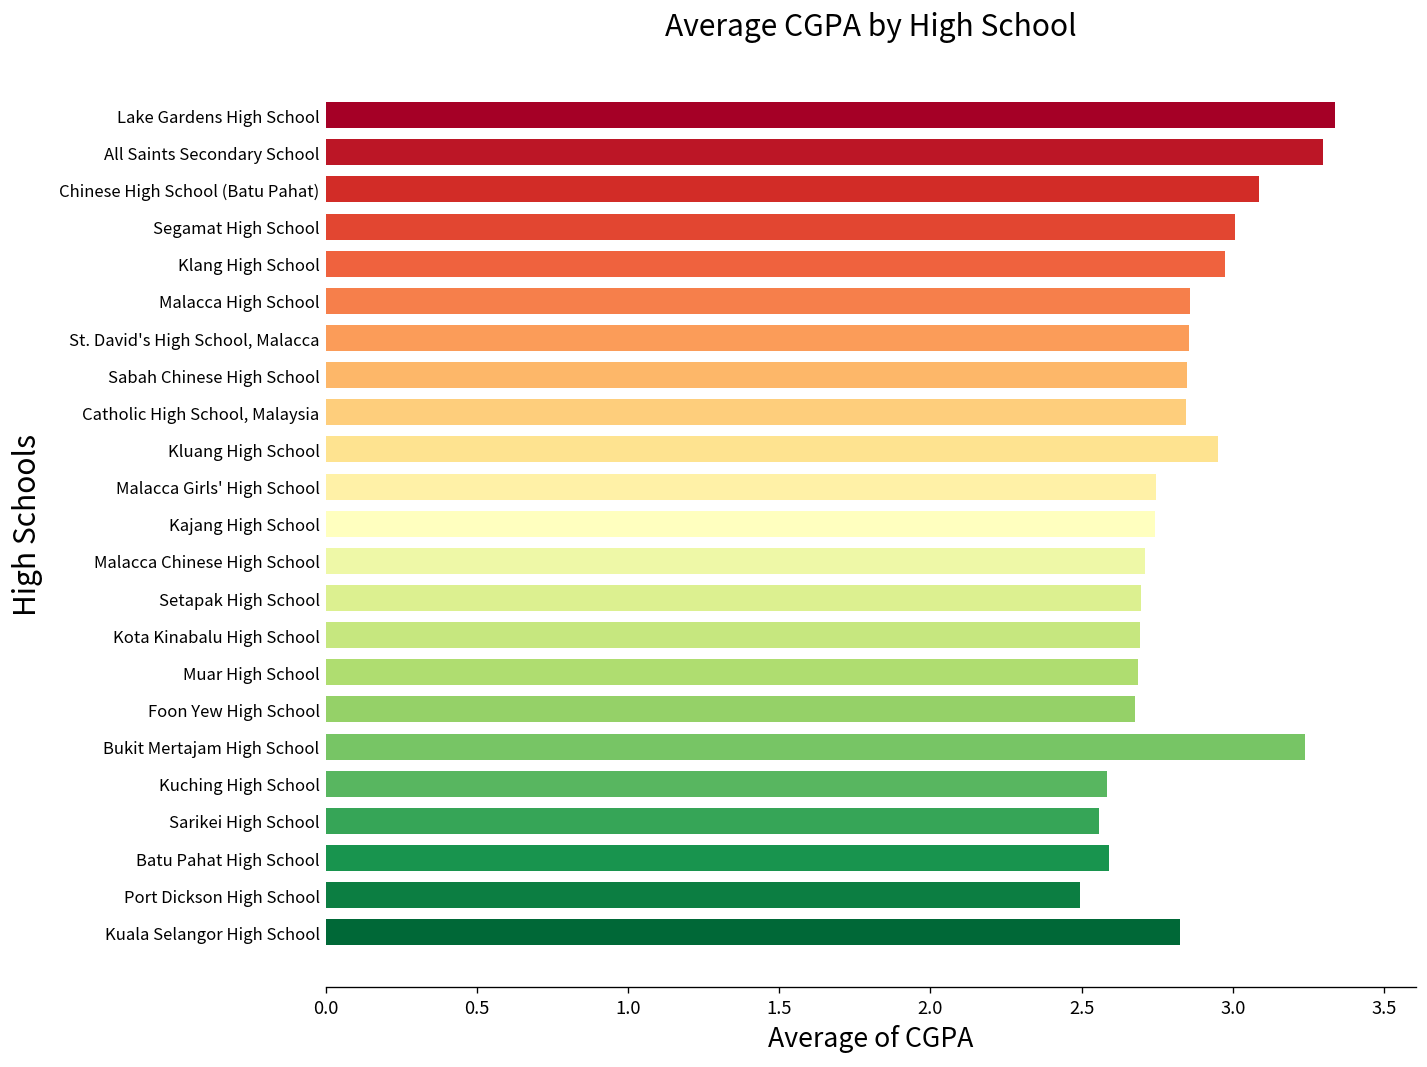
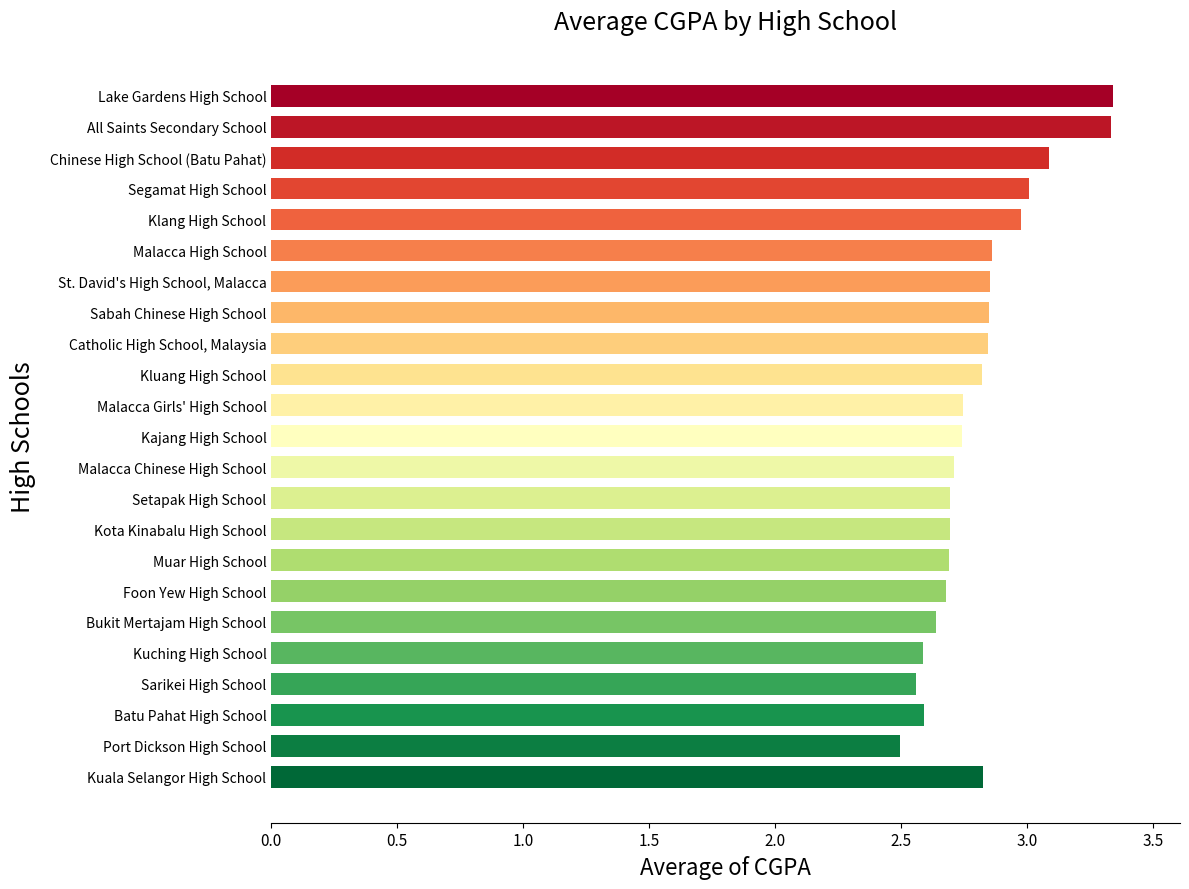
  {
    "Lake Gardens High School": 3.34,
-   "All Saints Secondary School": 3.30,
+   "All Saints Secondary School": 3.33,
    "Chinese High School (Batu Pahat)": 3.09,
    "Segamat High School": 3.01,
    "Klang High School": 2.98,
    "Malacca High School": 2.86,
    "St. David's High School, Malacca": 2.85,
    "Sabah Chinese High School": 2.85,
    "Catholic High School, Malaysia": 2.85,
-   "Kluang High School": 2.95,
+   "Kluang High School": 2.82,
    "Malacca Girls' High School": 2.75,
    "Kajang High School": 2.74,
    "Malacca Chinese High School": 2.71,
    "Setapak High School": 2.69,
    "Kota Kinabalu High School": 2.69,
    "Muar High School": 2.69,
    "Foon Yew High School": 2.68,
-   "Bukit Mertajam High School": 3.24,
+   "Bukit Mertajam High School": 2.64,
    "Kuching High School": 2.59,
    "Sarikei High School": 2.56,
    "Batu Pahat High School": 2.59,
    "Port Dickson High School": 2.49,
    "Kuala Selangor High School": 2.82
  }
